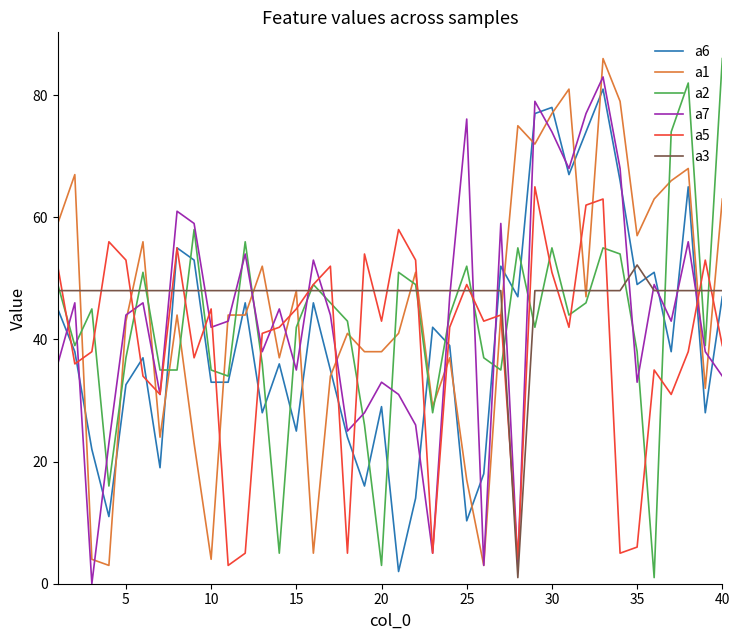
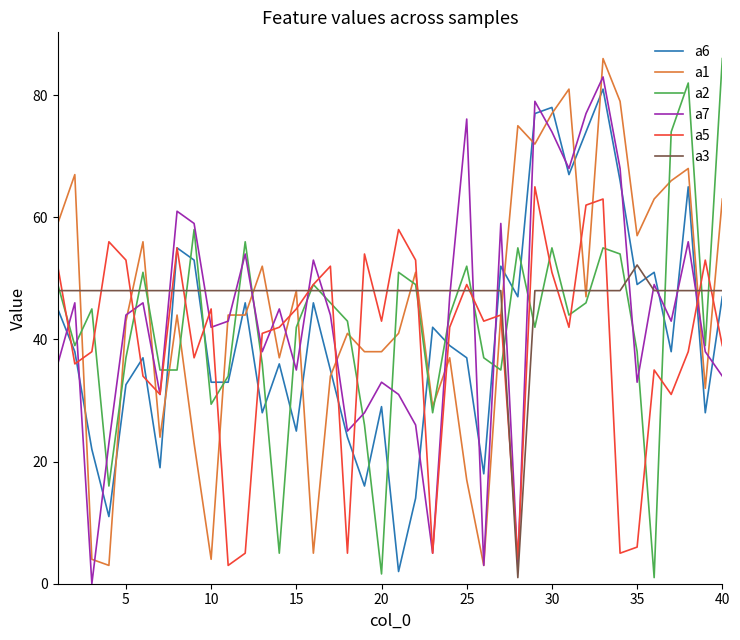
  {
    "a6": {
      "5": 33,
      "10": 33,
      "15": 25,
      "20": 29,
-     "25": 10,
+     "25": 37,
      "30": 78,
      "35": 49,
      "40": 47
    },
    "a2": {
      "5": 37,
-     "10": 35,
+     "10": 29,
      "15": 42,
-     "20": 3,
+     "20": 2,
      "25": 52,
      "30": 55,
      "35": 38,
      "40": 86
    },
    "a7": {
      "5": 44,
      "10": 42,
      "15": 35,
      "20": 33,
      "25": 76,
      "30": 74,
      "35": 33,
      "40": 34
    },
    "a3": {
      "5": 48,
      "10": 48,
      "20": 48,
      "25": 48,
      "30": 48,
      "35": 52,
      "40": 48
    }
  }
